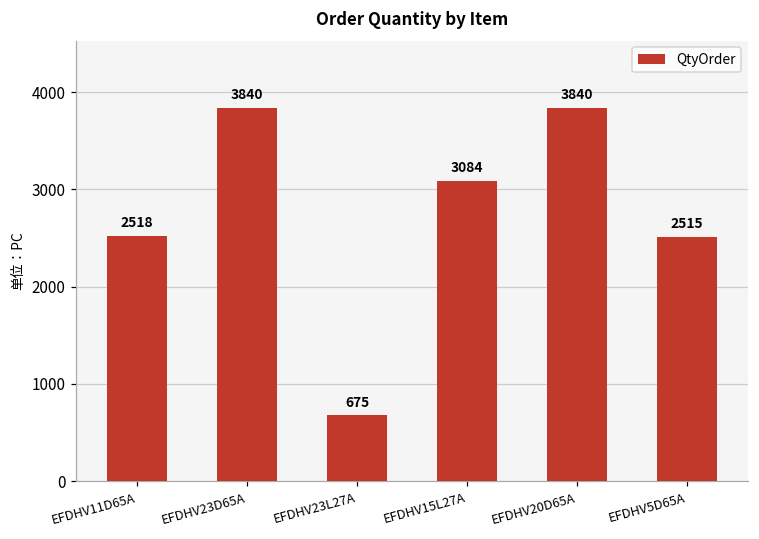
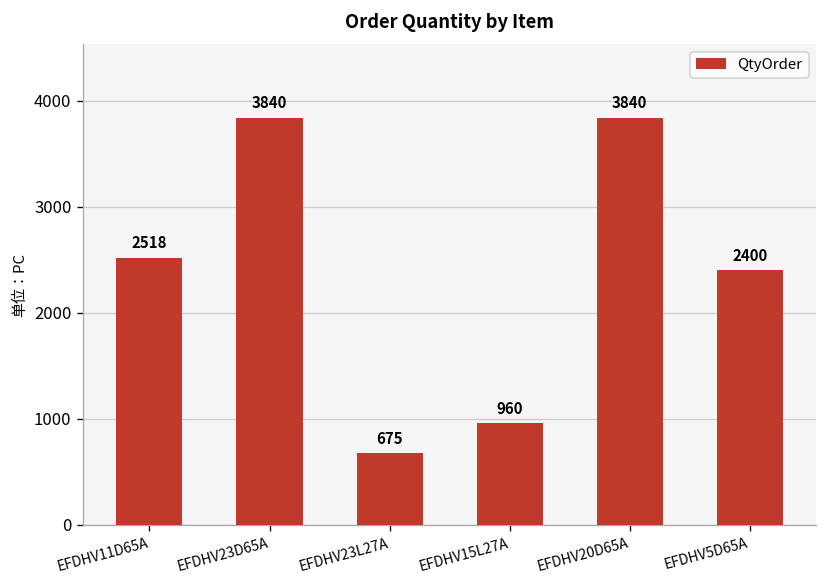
  {
    "EFDHV11D65A": 2518,
    "EFDHV23D65A": 3840,
    "EFDHV23L27A": 675,
-   "EFDHV15L27A": 3084,
+   "EFDHV15L27A": 960,
    "EFDHV20D65A": 3840,
-   "EFDHV5D65A": 2515
+   "EFDHV5D65A": 2400
  }
